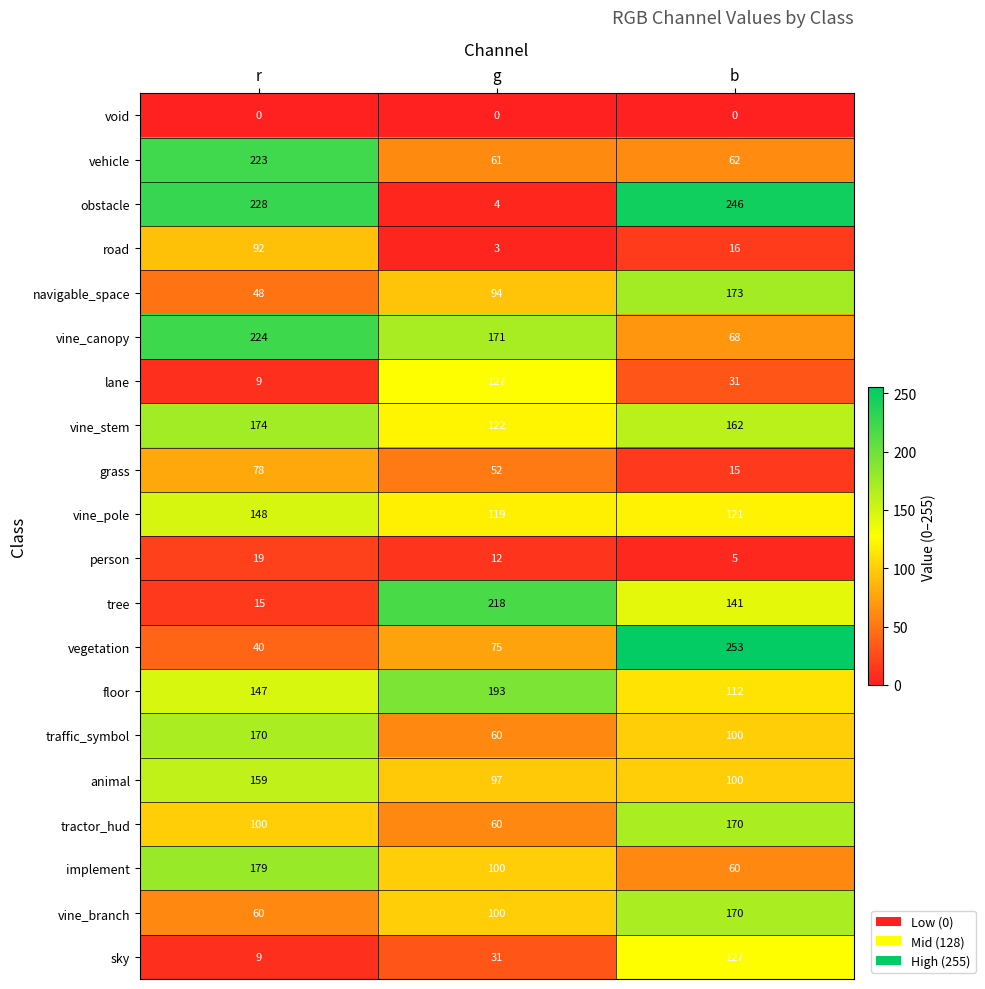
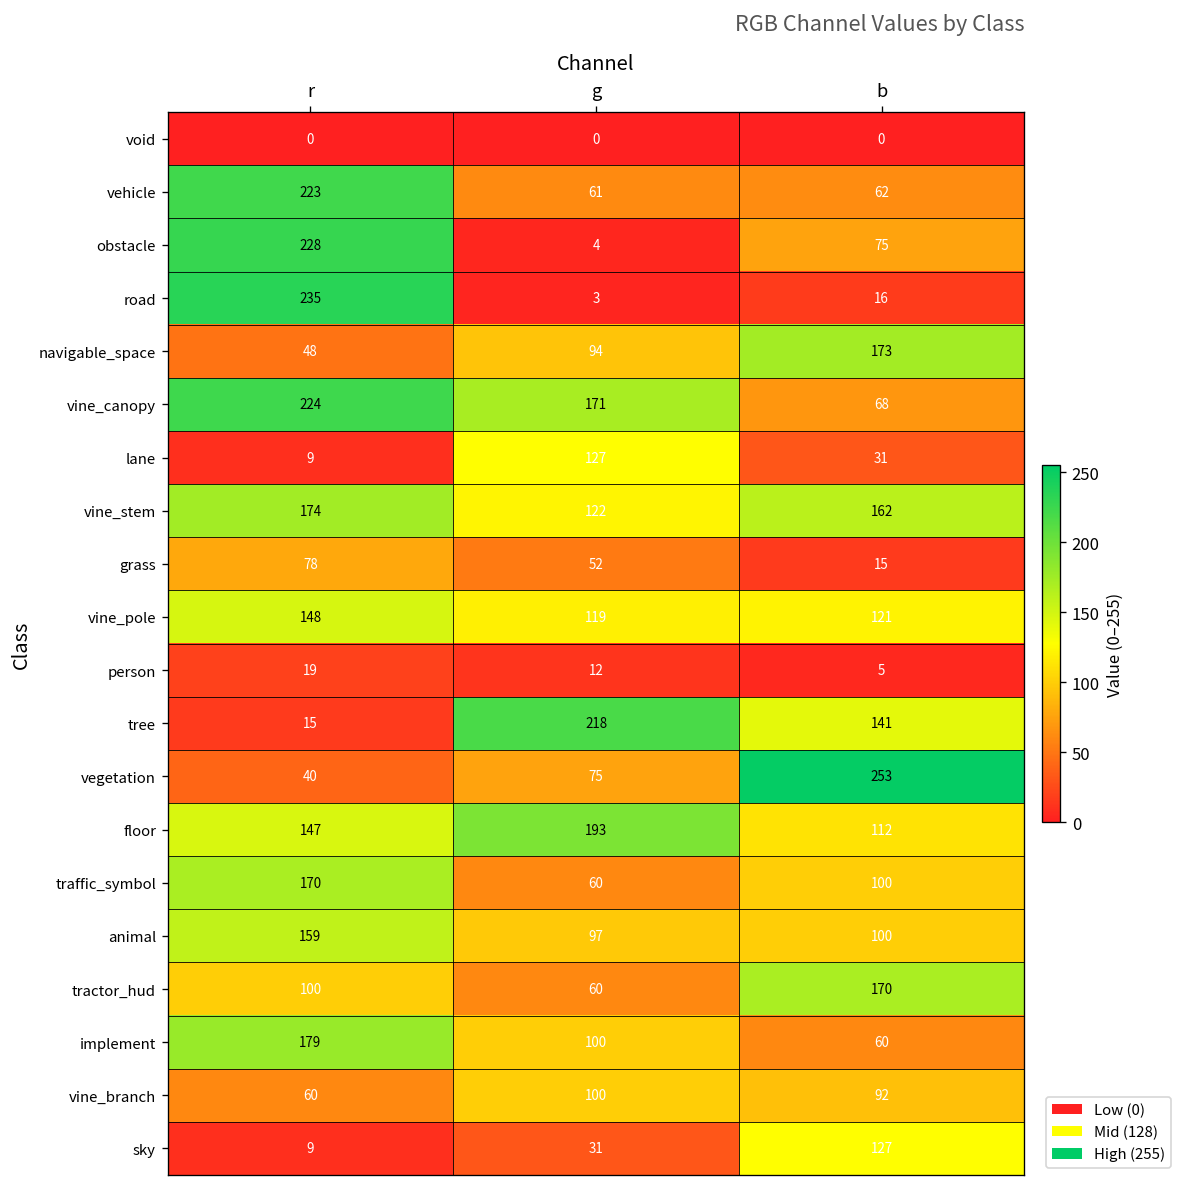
  {
    "void": {
      "r": 0,
      "g": 0,
      "b": 0
    },
    "vehicle": {
      "r": 223,
      "g": 61,
      "b": 62
    },
    "obstacle": {
      "r": 228,
      "g": 4,
-     "b": 246
+     "b": 75
    },
    "road": {
-     "r": 92,
+     "r": 235,
      "g": 3,
      "b": 16
    },
    "navigable_space": {
      "r": 48,
      "g": 94,
      "b": 173
    },
    "vine_canopy": {
      "r": 224,
      "g": 171,
      "b": 68
    },
    "lane": {
      "r": 9,
      "g": 127,
      "b": 31
    },
    "vine_stem": {
      "r": 174,
      "g": 122,
      "b": 162
    },
    "grass": {
      "r": 78,
      "g": 52,
      "b": 15
    },
    "vine_pole": {
      "r": 148,
      "g": 119,
      "b": 121
    },
    "person": {
      "r": 19,
      "g": 12,
      "b": 5
    },
    "tree": {
      "r": 15,
      "g": 218,
      "b": 141
    },
    "vegetation": {
      "r": 40,
      "g": 75,
      "b": 253
    },
    "floor": {
      "r": 147,
      "g": 193,
      "b": 112
    },
    "traffic_symbol": {
      "r": 170,
      "g": 60,
      "b": 100
    },
    "animal": {
      "r": 159,
      "g": 97,
      "b": 100
    },
    "tractor_hud": {
      "r": 100,
      "g": 60,
      "b": 170
    },
    "implement": {
      "r": 179,
      "g": 100,
      "b": 60
    },
    "vine_branch": {
      "r": 60,
      "g": 100,
-     "b": 170
+     "b": 92
    },
    "sky": {
      "r": 9,
      "g": 31,
      "b": 127
    }
  }
